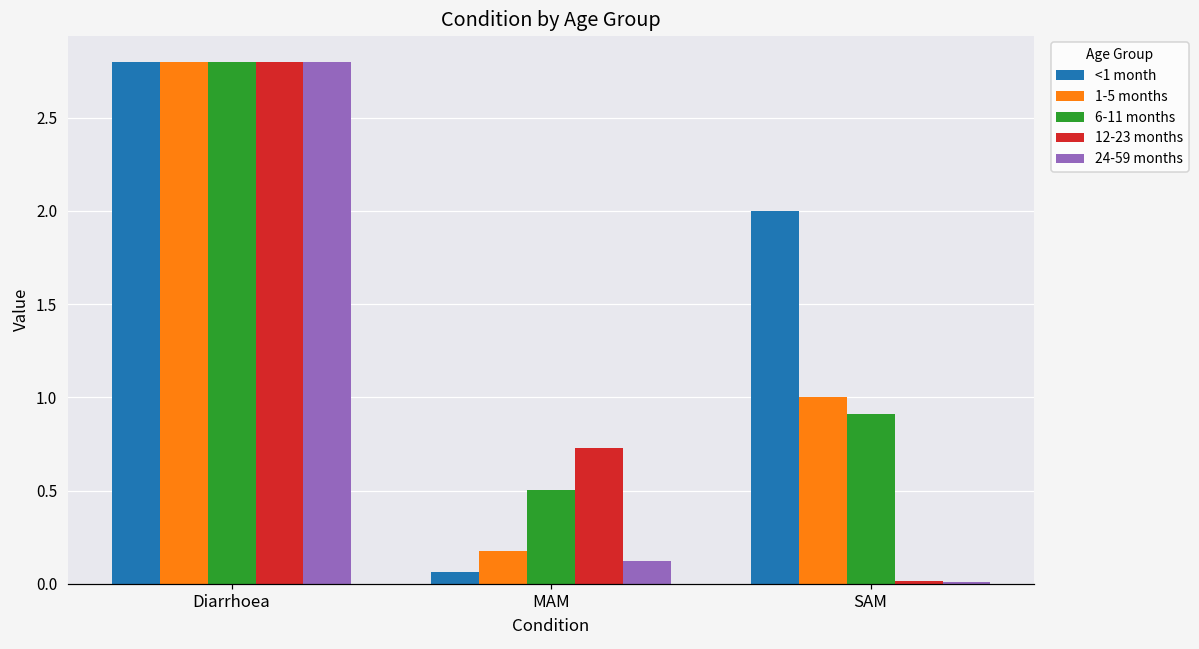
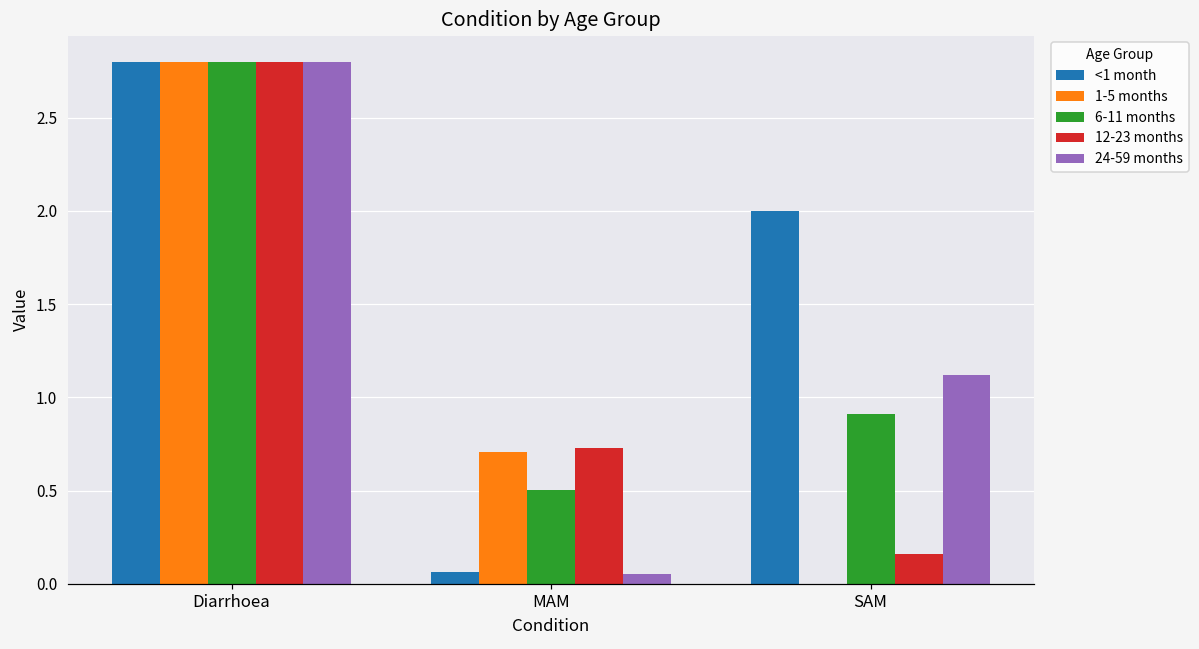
  {
    "<1 month": {
      "Diarrhoea": 2.80,
      "MAM": 0.06,
      "SAM": 2.00
    },
    "1-5 months": {
      "Diarrhoea": 2.80,
-     "MAM": 0.18,
-     "SAM": 1
+     "MAM": 0.71,
+     "SAM": 0
    },
    "6-11 months": {
      "Diarrhoea": 2.80,
      "MAM": 0.50,
      "SAM": 0.91
    },
    "12-23 months": {
      "Diarrhoea": 2.80,
      "MAM": 0.73,
-     "SAM": 0.02
+     "SAM": 0.16
    },
    "24-59 months": {
      "Diarrhoea": 2.80,
-     "MAM": 0.12,
-     "SAM": 0.01
+     "MAM": 0.05,
+     "SAM": 1.12
    }
  }
